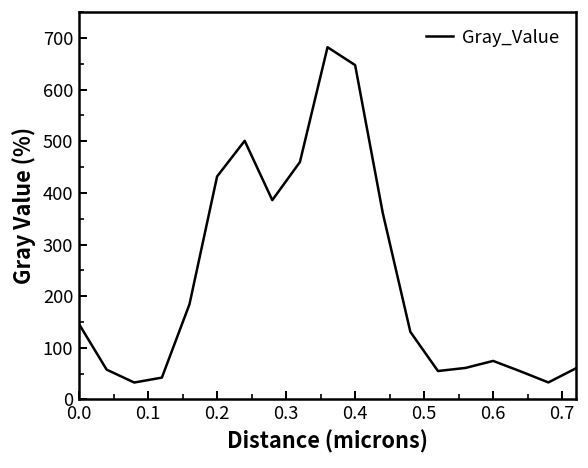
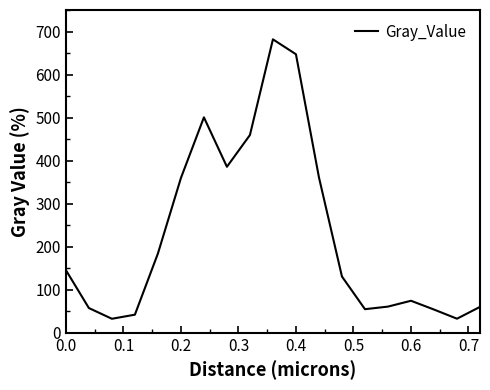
  {
    "0.0": 150,
-   "0.2": 430,
+   "0.2": 360,
    "0.4": 650,
    "0.6": 70
  }
